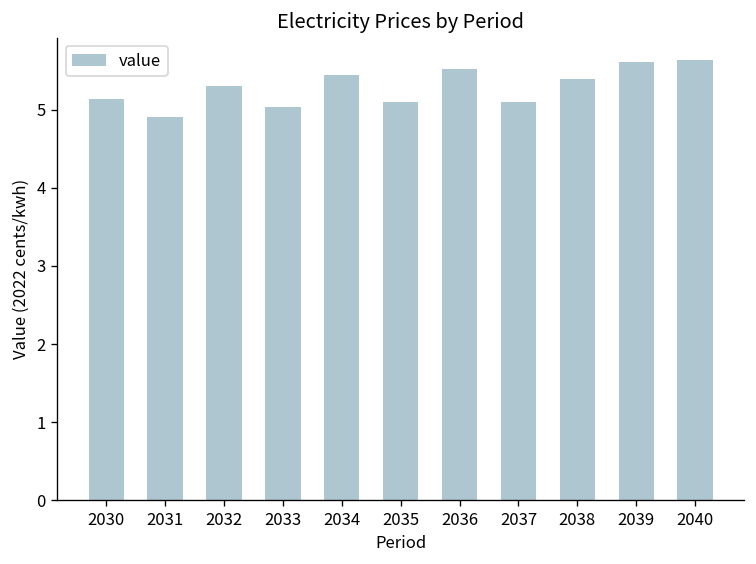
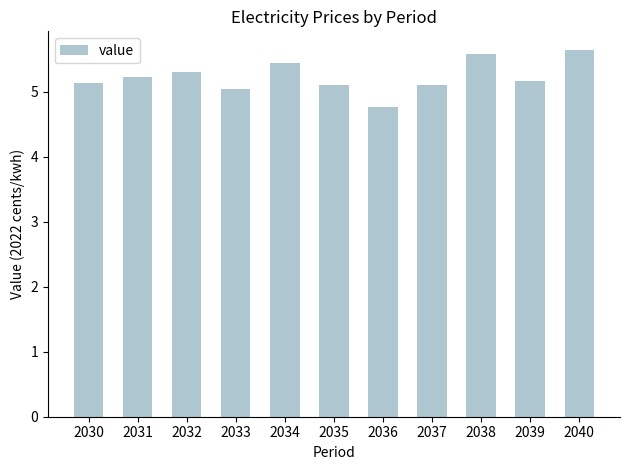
  {
    "2030": 5.1,
-   "2031": 4.9,
+   "2031": 5.2,
    "2032": 5.3,
    "2033": 5.0,
    "2034": 5.4,
    "2035": 5.1,
-   "2036": 5.5,
+   "2036": 4.8,
    "2037": 5.1,
-   "2038": 5.4,
-   "2039": 5.6,
+   "2038": 5.6,
+   "2039": 5.2,
    "2040": 5.6
  }
